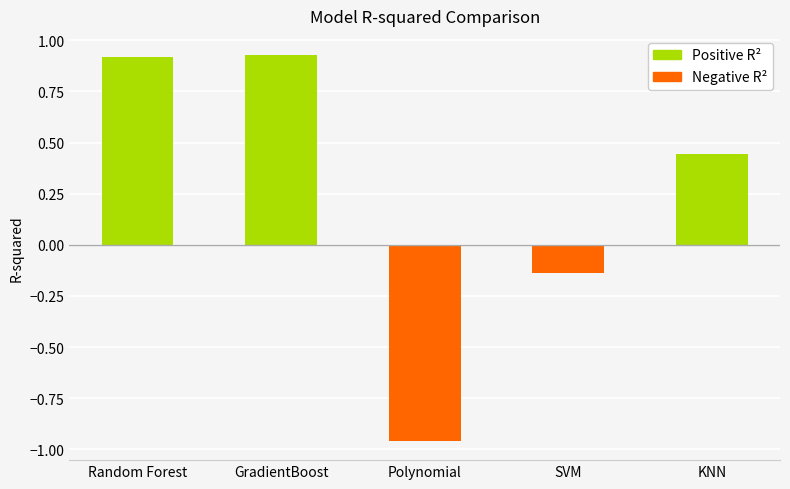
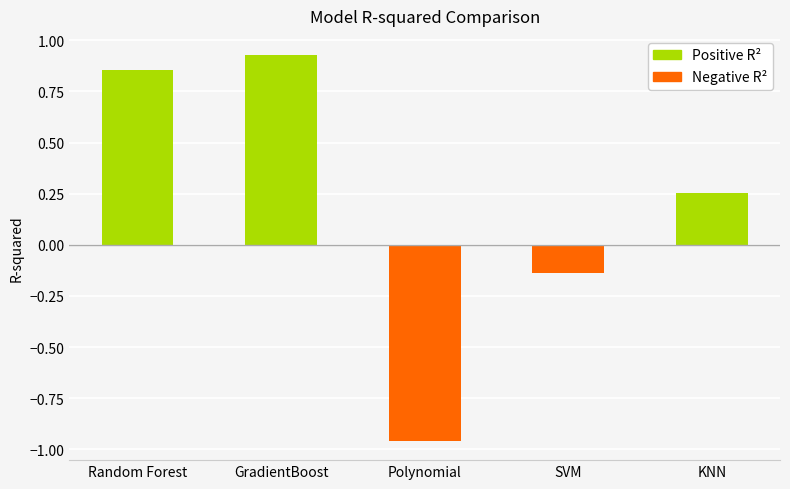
  {
-   "Random Forest": 0.92,
+   "Random Forest": 0.85,
    "GradientBoost": 0.93,
    "Polynomial": -0.96,
    "SVM": -0.14,
-   "KNN": 0.44
+   "KNN": 0.25
  }
